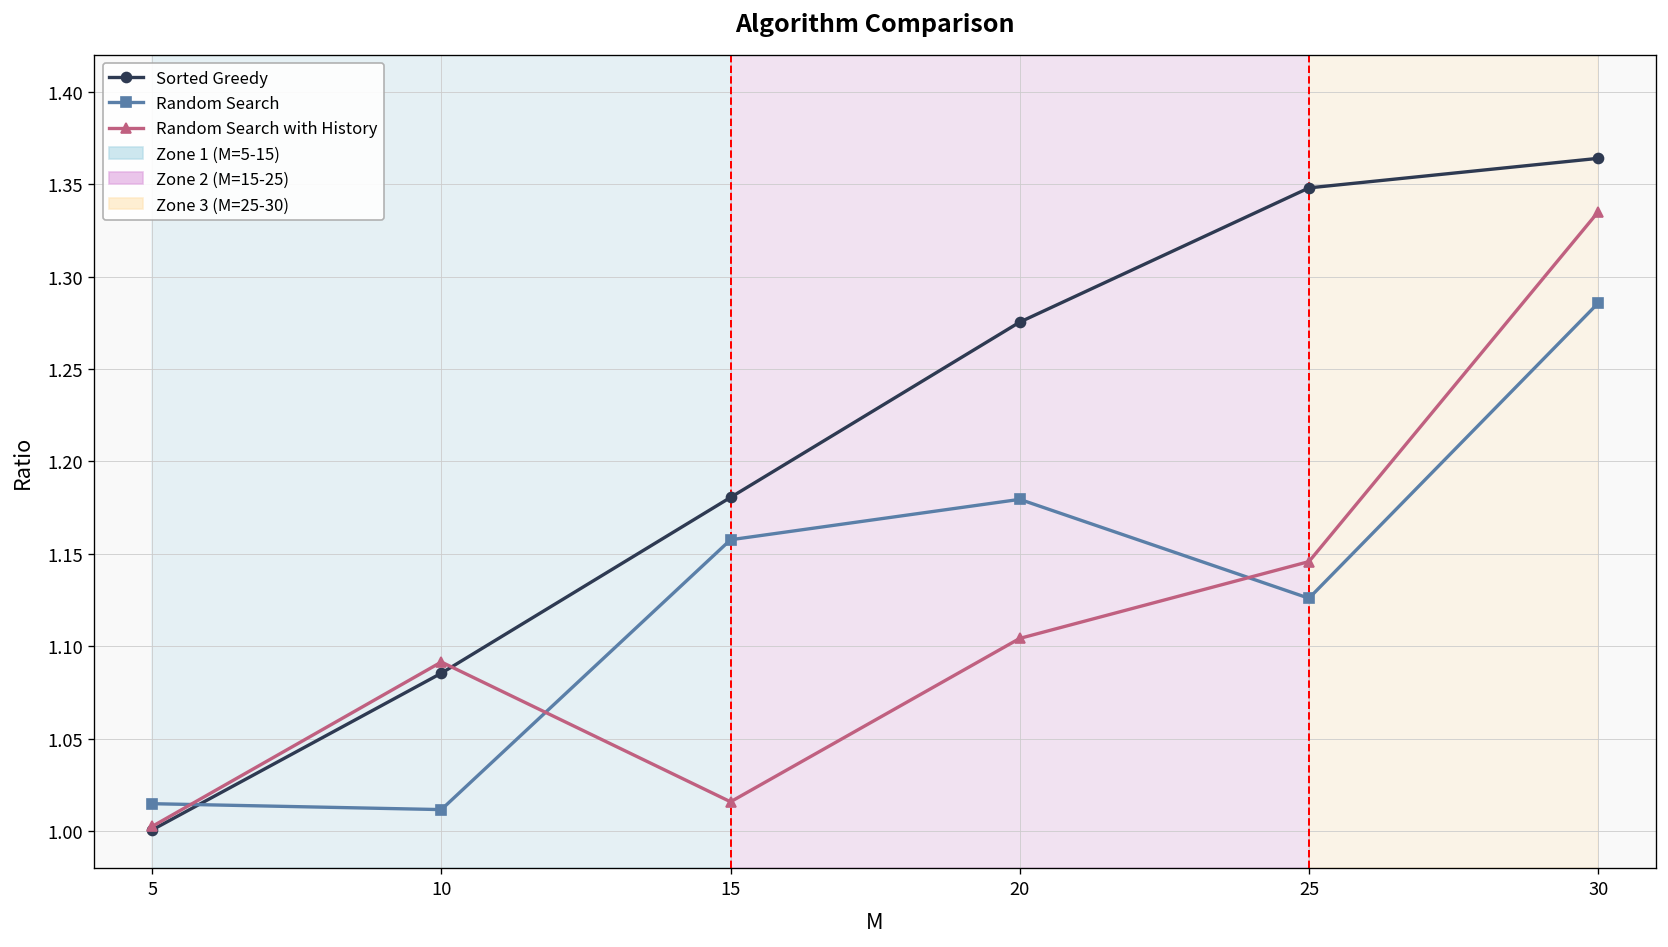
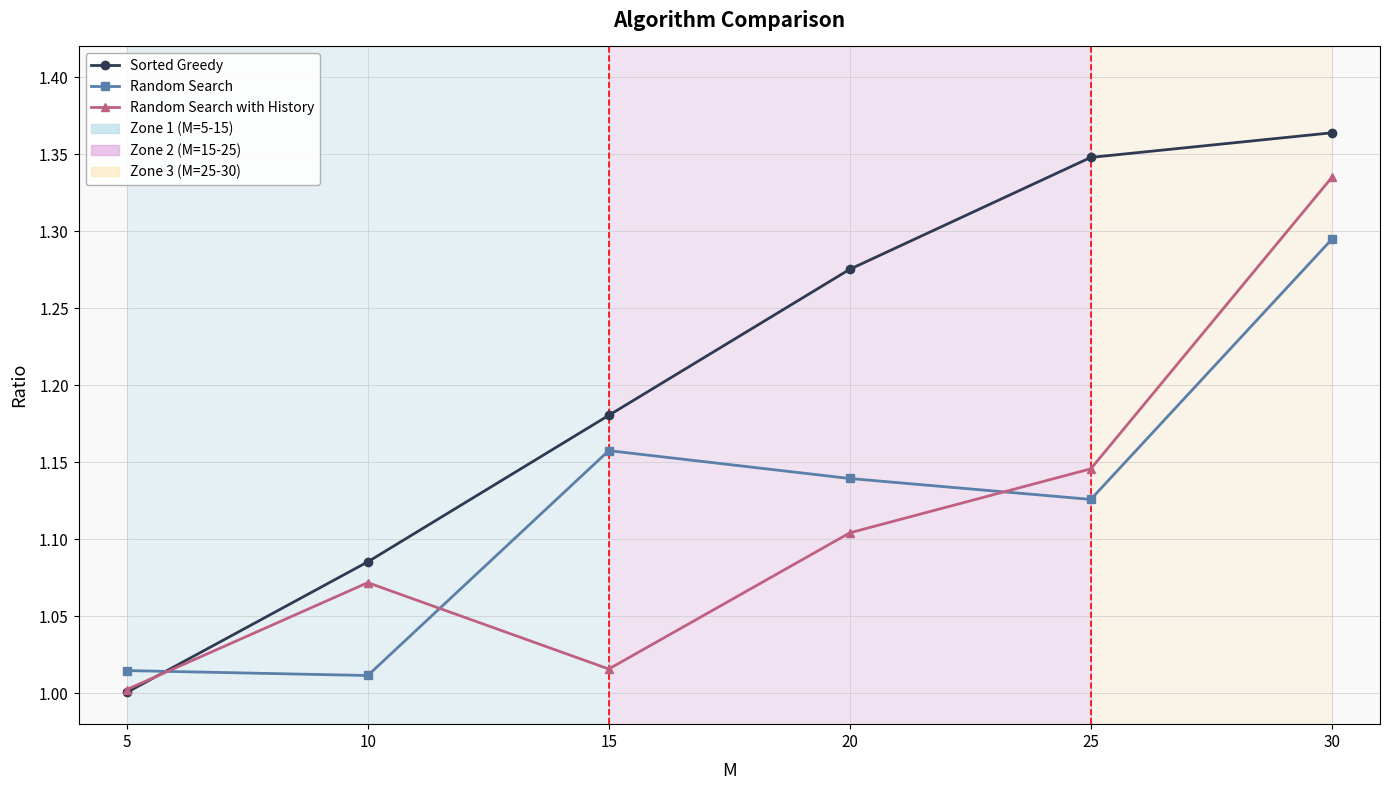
  {
    "Sorted Greedy": {
      "5": 1.001,
      "10": 1.085,
      "15": 1.181,
      "20": 1.275,
      "25": 1.348,
      "30": 1.364
    },
    "Random Search": {
      "5": 1.015,
      "10": 1.012,
      "15": 1.158,
-     "20": 1.179,
+     "20": 1.139,
      "25": 1.126,
-     "30": 1.286
+     "30": 1.295
    },
    "Random Search with History": {
      "5": 1.002,
-     "10": 1.091,
+     "10": 1.072,
      "15": 1.016,
      "20": 1.104,
      "25": 1.146,
      "30": 1.335
    }
  }
